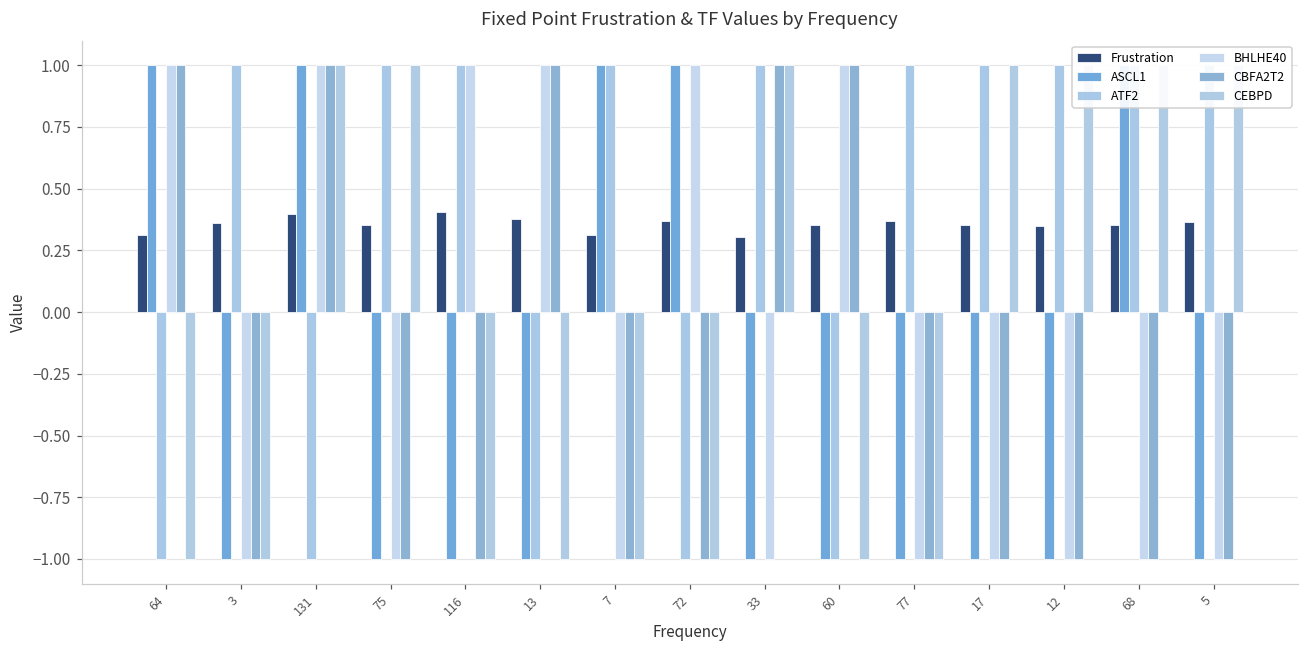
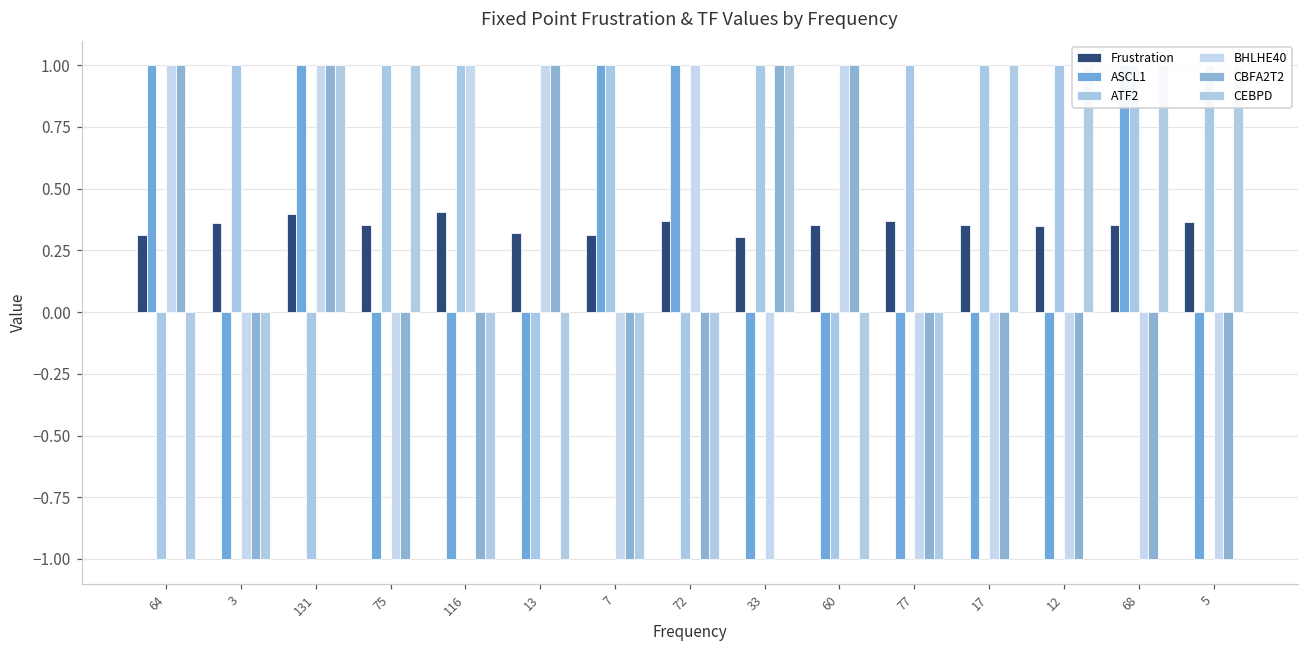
  {
    "Frustration": {
      "64": 0.31,
      "3": 0.36,
      "131": 0.40,
      "75": 0.35,
      "116": 0.40,
-     "13": 0.38,
+     "13": 0.32,
      "7": 0.31,
      "72": 0.37,
      "33": 0.31,
      "60": 0.35,
      "77": 0.37,
      "17": 0.35,
      "12": 0.35,
      "68": 0.35,
      "5": 0.36
    }
  }
